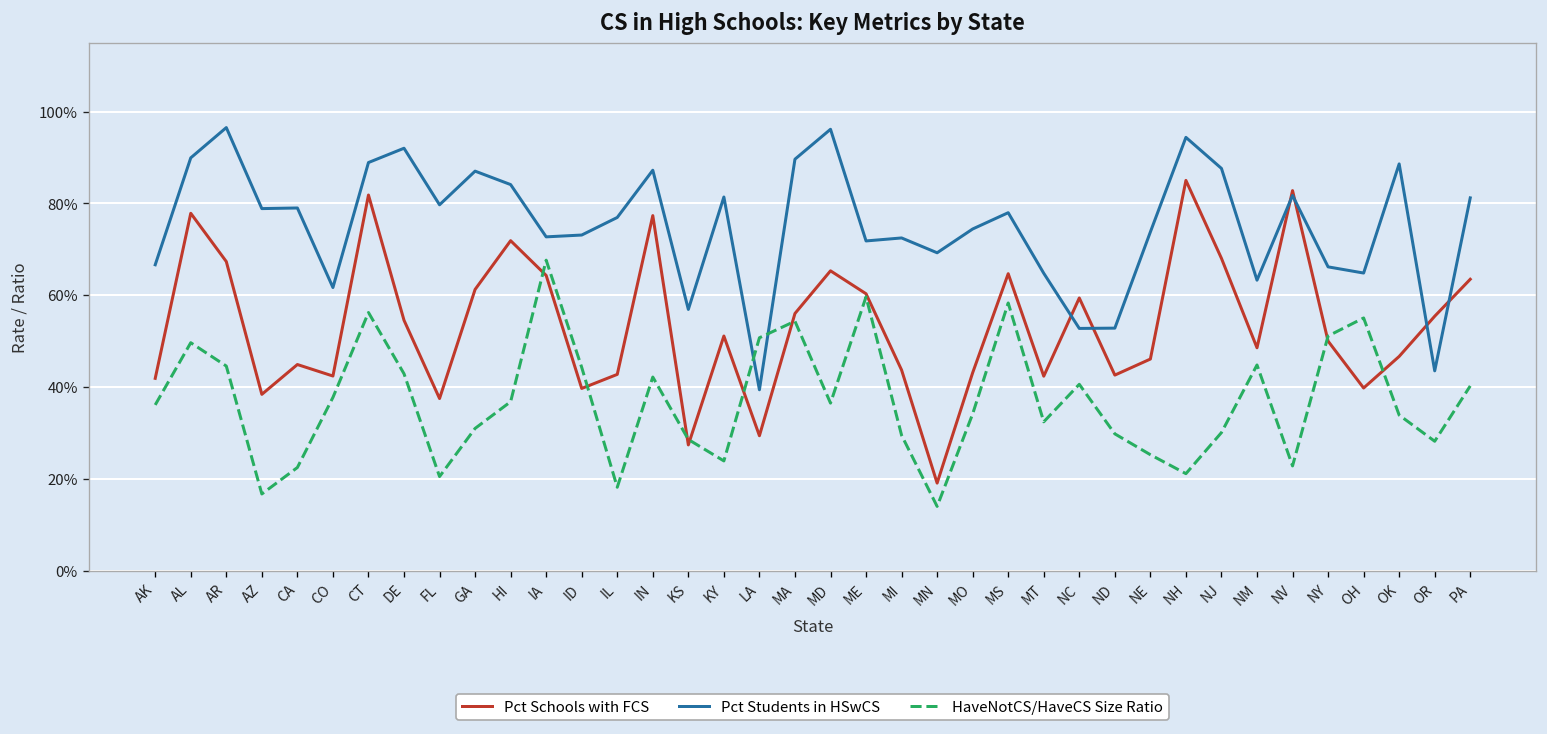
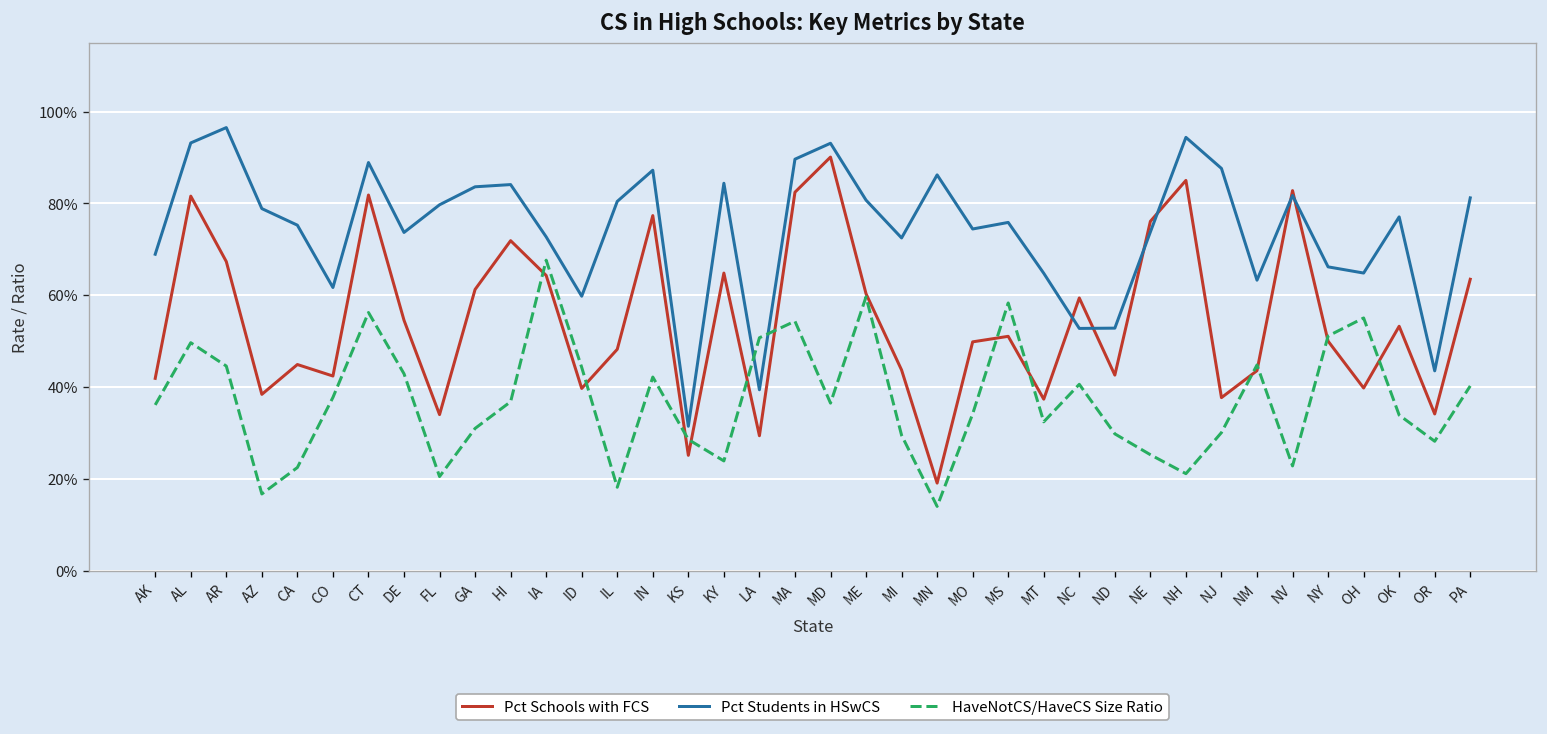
  {
    "Pct Schools with FCS": {
      "AK": "42%",
-     "AL": "78%",
+     "AL": "82%",
      "AR": "67%",
      "AZ": "38%",
      "CA": "45%",
      "CO": "42%",
      "CT": "82%",
      "DE": "55%",
-     "FL": "38%",
+     "FL": "34%",
      "GA": "61%",
      "HI": "72%",
      "IA": "64%",
      "ID": "40%",
-     "IL": "43%",
+     "IL": "48%",
      "IN": "77%",
-     "KS": "27%",
-     "KY": "51%",
+     "KS": "25%",
+     "KY": "65%",
      "LA": "29%",
-     "MA": "56%",
-     "MD": "65%",
+     "MA": "82%",
+     "MD": "90%",
      "MI": "44%",
      "MN": "19%",
-     "MO": "43%",
-     "MS": "65%",
-     "MT": "42%",
+     "MO": "50%",
+     "MS": "51%",
+     "MT": "37%",
      "NC": "59%",
      "ND": "43%",
-     "NE": "46%",
+     "NE": "76%",
      "NH": "85%",
-     "NJ": "68%",
-     "NM": "49%",
+     "NJ": "38%",
+     "NM": "44%",
      "NV": "83%",
      "NY": "50%",
      "OH": "40%",
-     "OK": "47%",
-     "OR": "55%",
+     "OK": "53%",
+     "OR": "34%",
      "PA": "63%"
    },
    "Pct Students in HSwCS": {
-     "AK": "67%",
-     "AL": "90%",
+     "AK": "69%",
+     "AL": "93%",
      "AR": "97%",
      "AZ": "79%",
-     "CA": "79%",
+     "CA": "75%",
      "CO": "62%",
      "CT": "89%",
-     "DE": "92%",
+     "DE": "74%",
      "FL": "80%",
-     "GA": "87%",
+     "GA": "84%",
      "HI": "84%",
      "IA": "73%",
-     "ID": "73%",
-     "IL": "77%",
+     "ID": "60%",
+     "IL": "80%",
      "IN": "87%",
-     "KS": "57%",
-     "KY": "81%",
+     "KS": "31%",
+     "KY": "84%",
      "LA": "39%",
      "MA": "90%",
-     "MD": "96%",
-     "ME": "72%",
+     "MD": "93%",
+     "ME": "81%",
      "MI": "72%",
-     "MN": "69%",
+     "MN": "86%",
      "MO": "74%",
-     "MS": "78%",
+     "MS": "76%",
      "MT": "65%",
      "NC": "53%",
      "ND": "53%",
      "NE": "74%",
      "NH": "94%",
      "NJ": "88%",
      "NM": "63%",
      "NV": "82%",
      "NY": "66%",
      "OH": "65%",
-     "OK": "89%",
+     "OK": "77%",
      "OR": "44%",
      "PA": "81%"
    },
    "HaveNotCS/HaveCS Size Ratio": {
      "AK": "36%",
      "AL": "50%",
      "AR": "45%",
      "AZ": "17%",
      "CA": "22%",
      "CO": "38%",
      "CT": "56%",
      "DE": "43%",
      "FL": "21%",
      "GA": "31%",
      "HI": "37%",
      "IA": "68%",
      "ID": "44%",
      "IL": "18%",
      "IN": "42%",
      "KS": "29%",
      "KY": "24%",
      "LA": "51%",
      "MA": "54%",
      "MD": "37%",
      "MI": "29%",
      "MN": "14%",
      "MO": "34%",
      "MS": "58%",
      "MT": "32%",
      "NC": "41%",
      "ND": "30%",
      "NE": "25%",
      "NH": "21%",
      "NJ": "30%",
      "NM": "45%",
      "NV": "23%",
      "NY": "51%",
      "OH": "55%",
      "OK": "34%",
      "OR": "28%",
      "PA": "40%"
    }
  }
